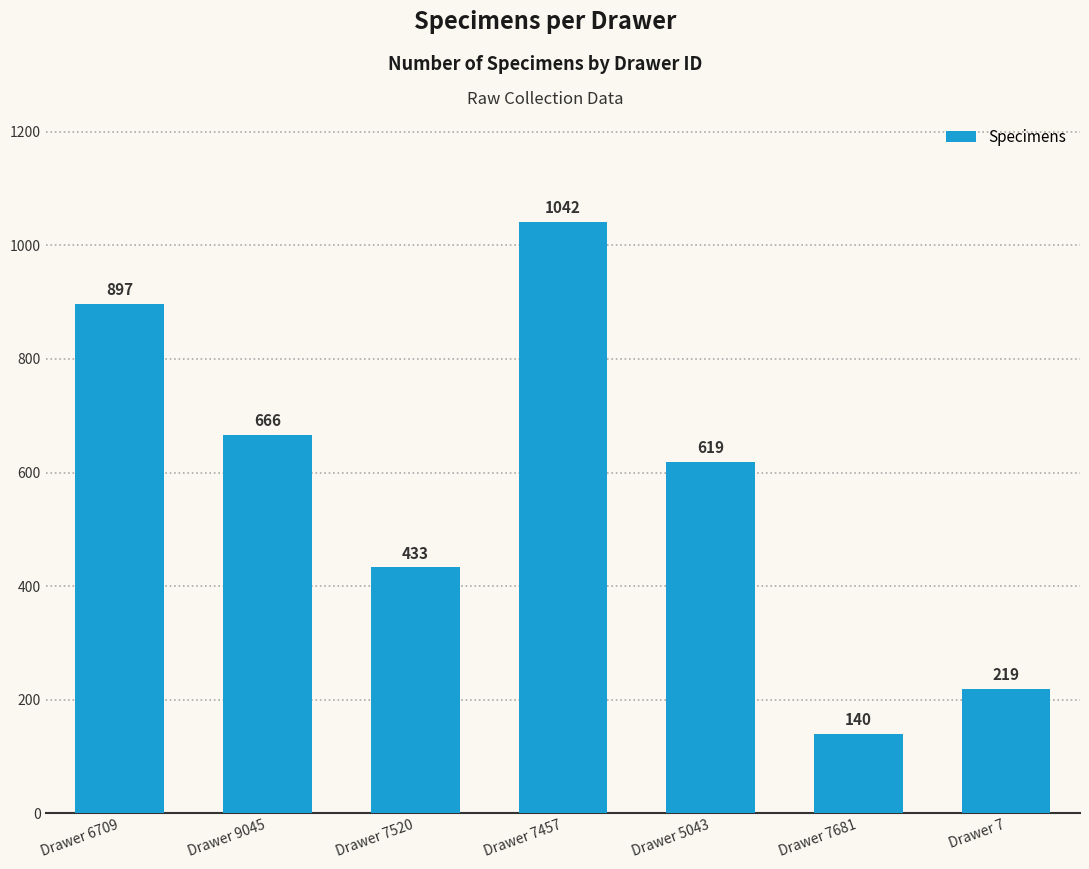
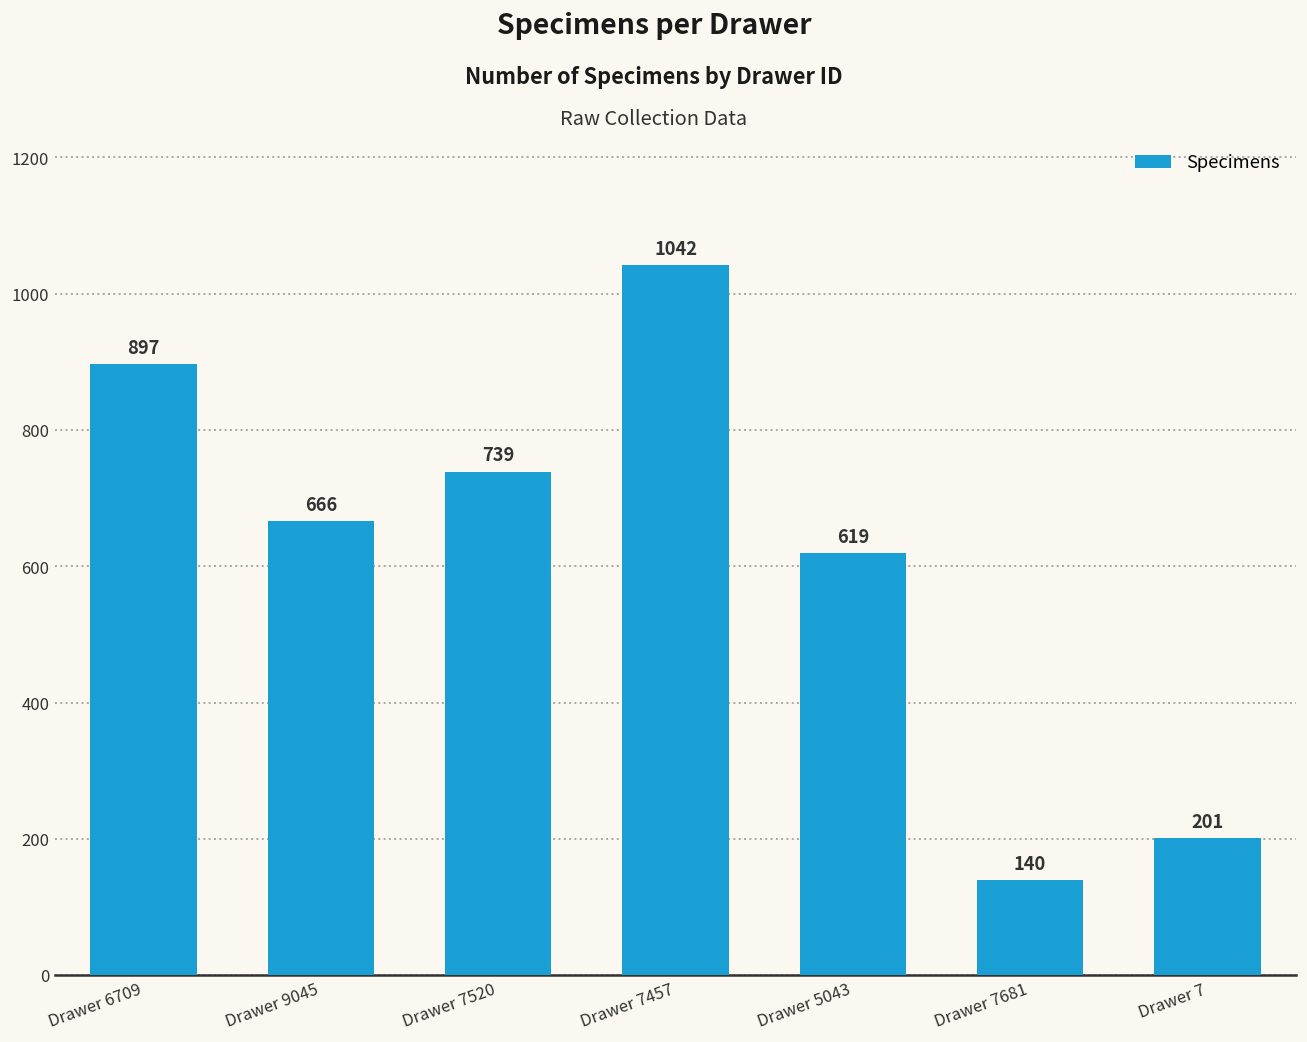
  {
    "Drawer 6709": 897,
    "Drawer 9045": 666,
-   "Drawer 7520": 433,
+   "Drawer 7520": 739,
    "Drawer 7457": 1042,
    "Drawer 5043": 619,
    "Drawer 7681": 140,
-   "Drawer 7": 219
+   "Drawer 7": 201
  }
